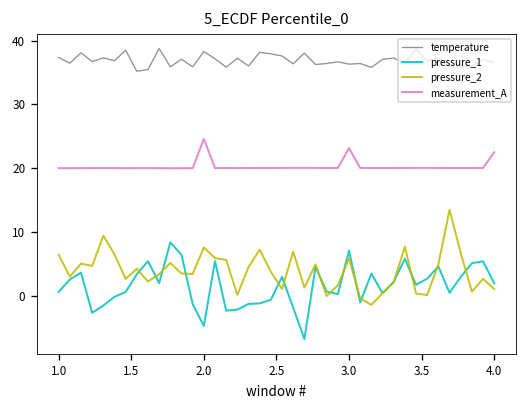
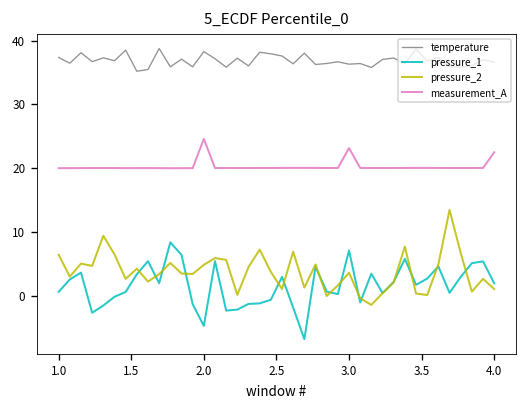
  {
    "temperature": {
      "1.0": 37,
      "2.0": 38,
      "3.0": 36
    },
    "pressure_1": {
      "1.0": 1,
      "2.0": -5,
      "3.0": 7,
      "4.0": 2
    },
    "pressure_2": {
      "1.0": 6,
-     "2.0": 8,
-     "3.0": 6,
+     "2.0": 5,
+     "3.0": 4,
      "4.0": 1
    },
    "measurement_A": {
      "1.0": 20,
      "2.0": 25,
      "3.0": 23,
      "4.0": 23
    }
  }
